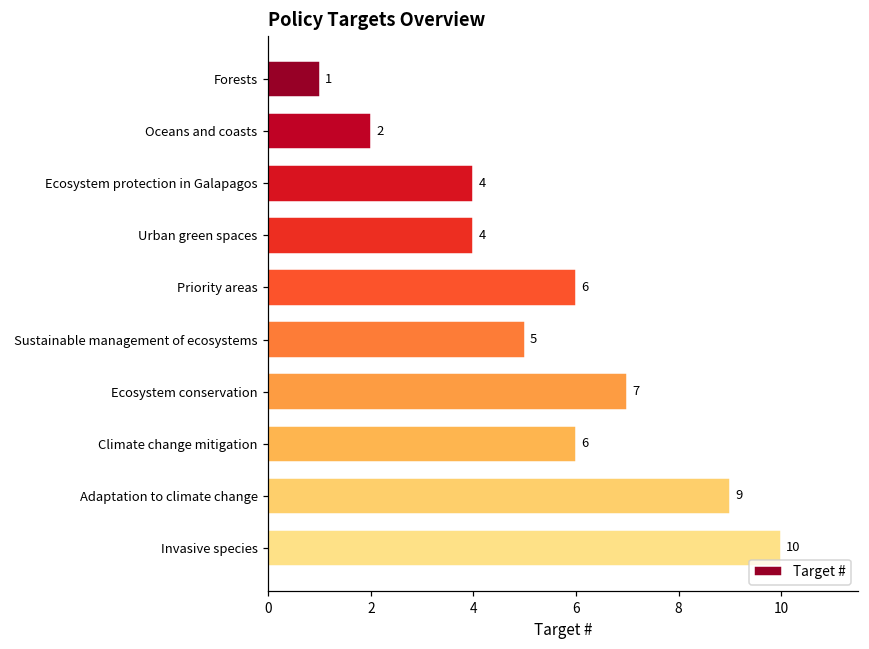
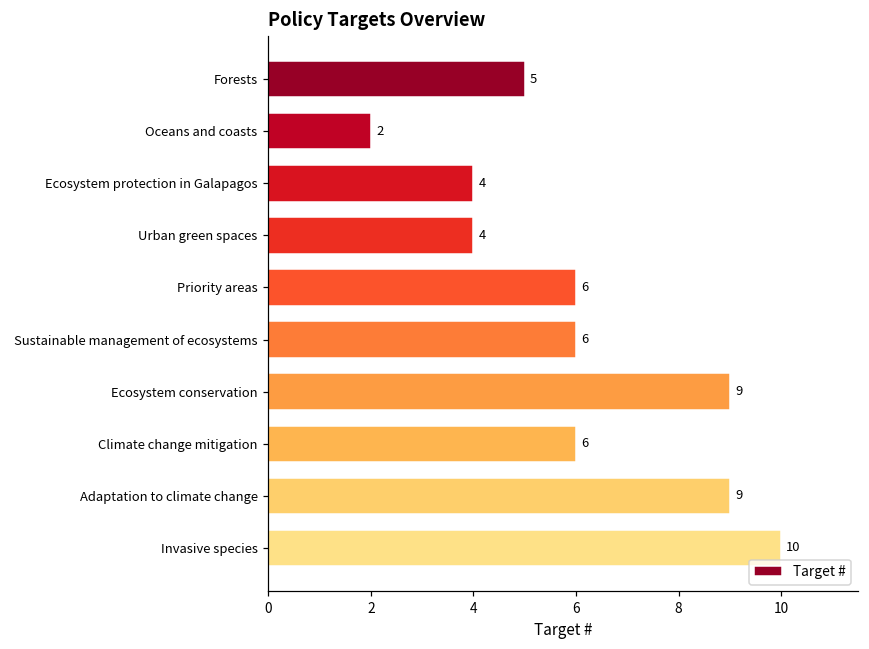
  {
-   "Forests": 1,
+   "Forests": 5,
    "Oceans and coasts": 2,
    "Ecosystem protection in Galapagos": 4,
    "Urban green spaces": 4,
    "Priority areas": 6,
-   "Sustainable management of ecosystems": 5,
-   "Ecosystem conservation": 7,
+   "Sustainable management of ecosystems": 6,
+   "Ecosystem conservation": 9,
    "Climate change mitigation": 6,
    "Adaptation to climate change": 9,
    "Invasive species": 10
  }
